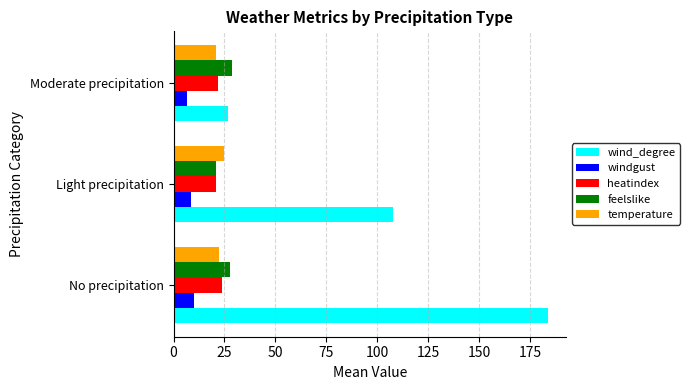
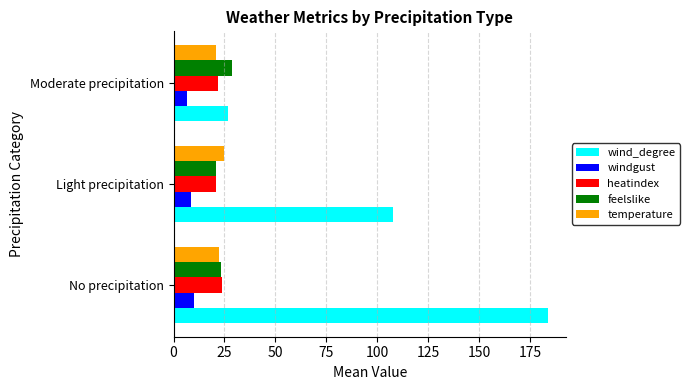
  {
    "wind_degree": {
      "Moderate precipitation": 27,
      "Light precipitation": 108,
      "No precipitation": 184
    },
    "windgust": {
      "Moderate precipitation": 7,
      "Light precipitation": 9,
      "No precipitation": 10
    },
    "heatindex": {
      "Moderate precipitation": 22,
      "Light precipitation": 21,
      "No precipitation": 24
    },
    "feelslike": {
      "Moderate precipitation": 29,
      "Light precipitation": 21,
-     "No precipitation": 28
+     "No precipitation": 23
    },
    "temperature": {
      "Moderate precipitation": 21,
      "Light precipitation": 25,
      "No precipitation": 22
    }
  }
